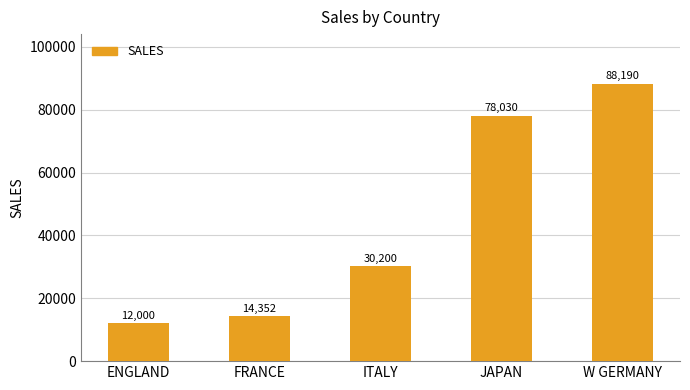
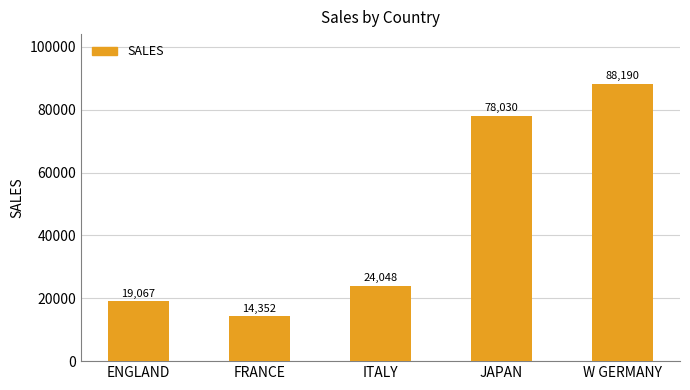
  {
-   "ENGLAND": "12,000",
+   "ENGLAND": "19,067",
    "FRANCE": "14,352",
-   "ITALY": "30,200",
+   "ITALY": "24,048",
    "JAPAN": "78,030",
    "W GERMANY": "88,190"
  }
